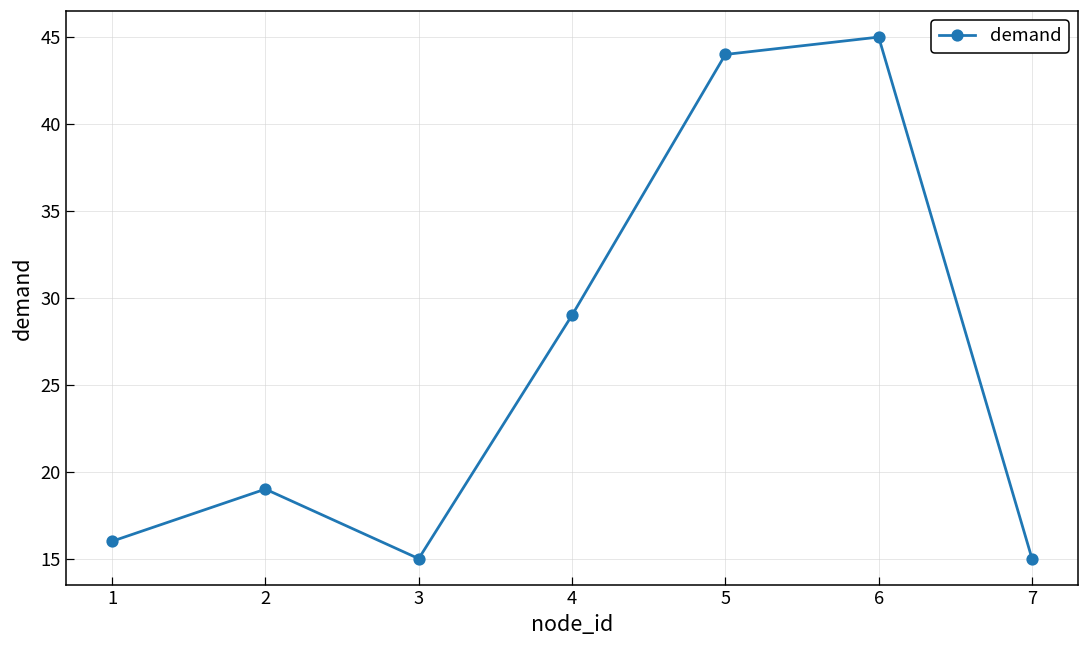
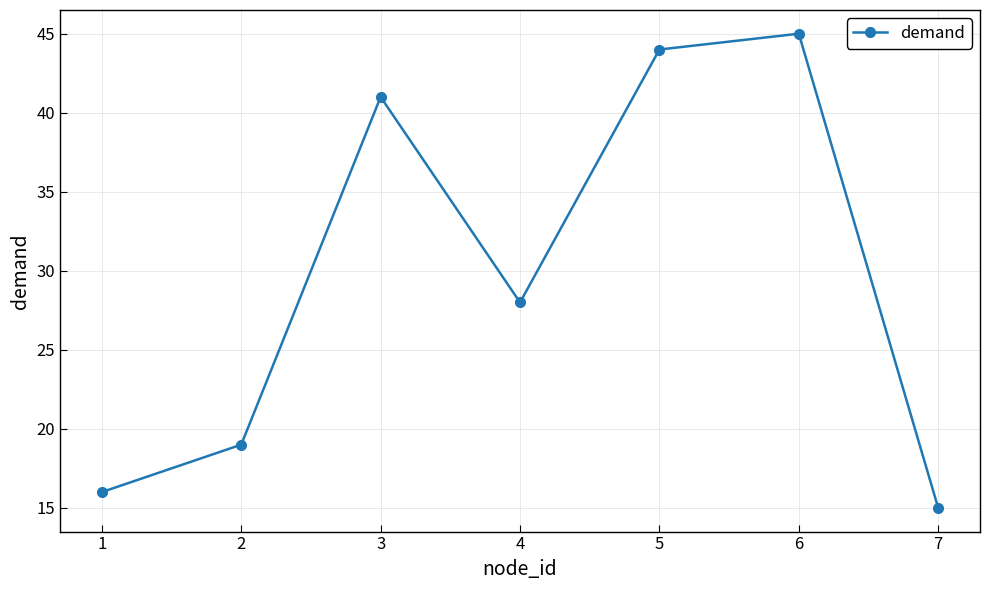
  {
    "1": 16,
    "2": 19,
-   "3": 15,
-   "4": 29,
+   "3": 41,
+   "4": 28,
    "5": 44,
    "6": 45,
    "7": 15
  }
